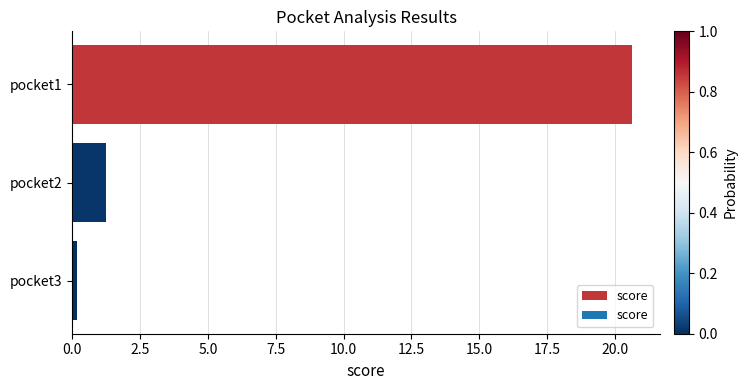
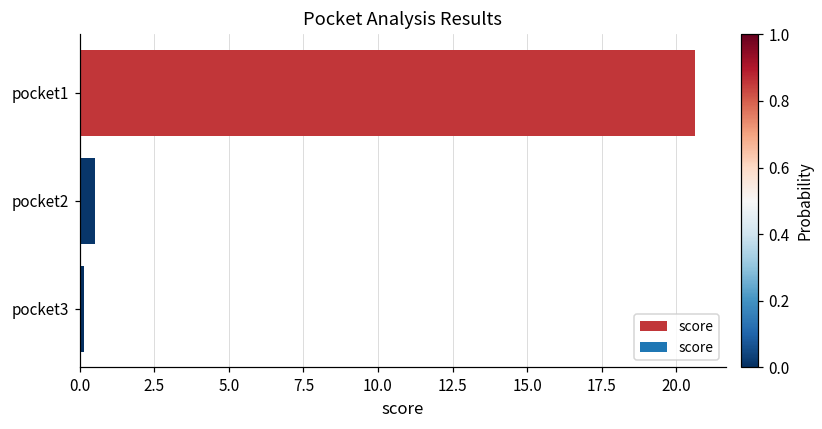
  {
    "pocket1": 20.6,
-   "pocket2": 1.3,
+   "pocket2": 0.5,
    "pocket3": 0.2
  }
